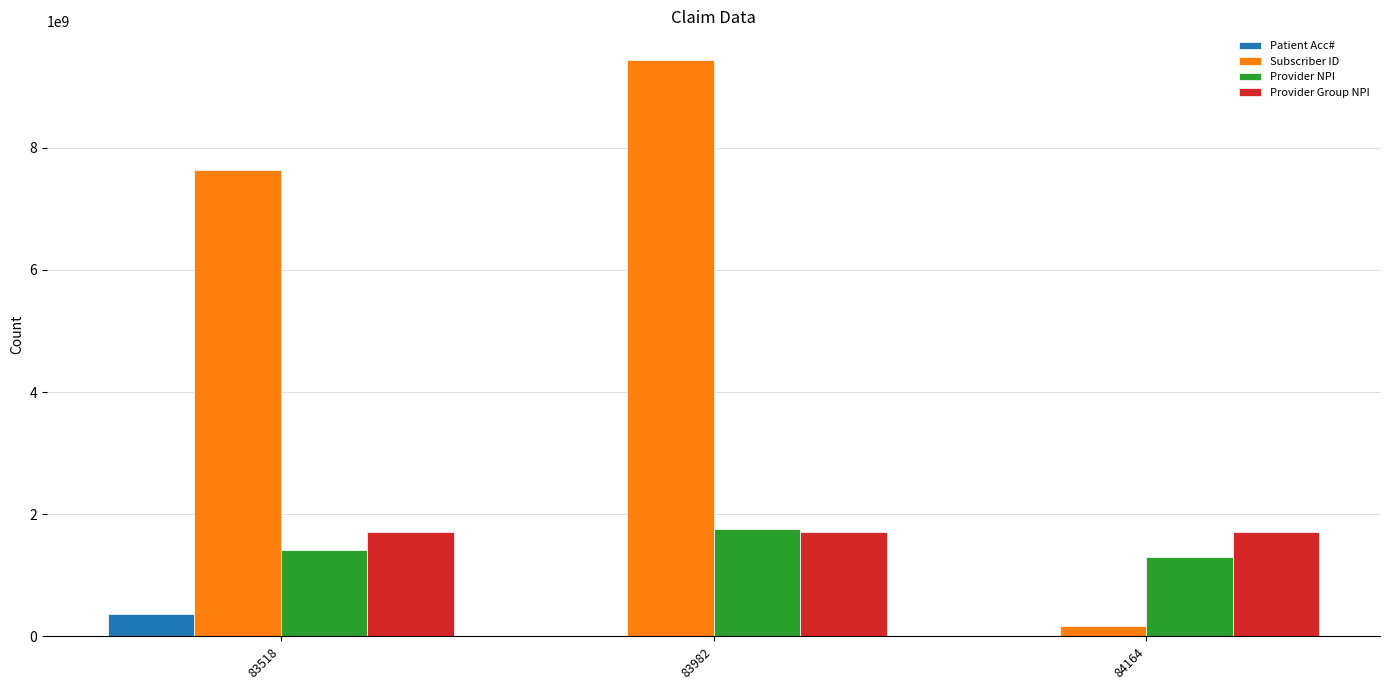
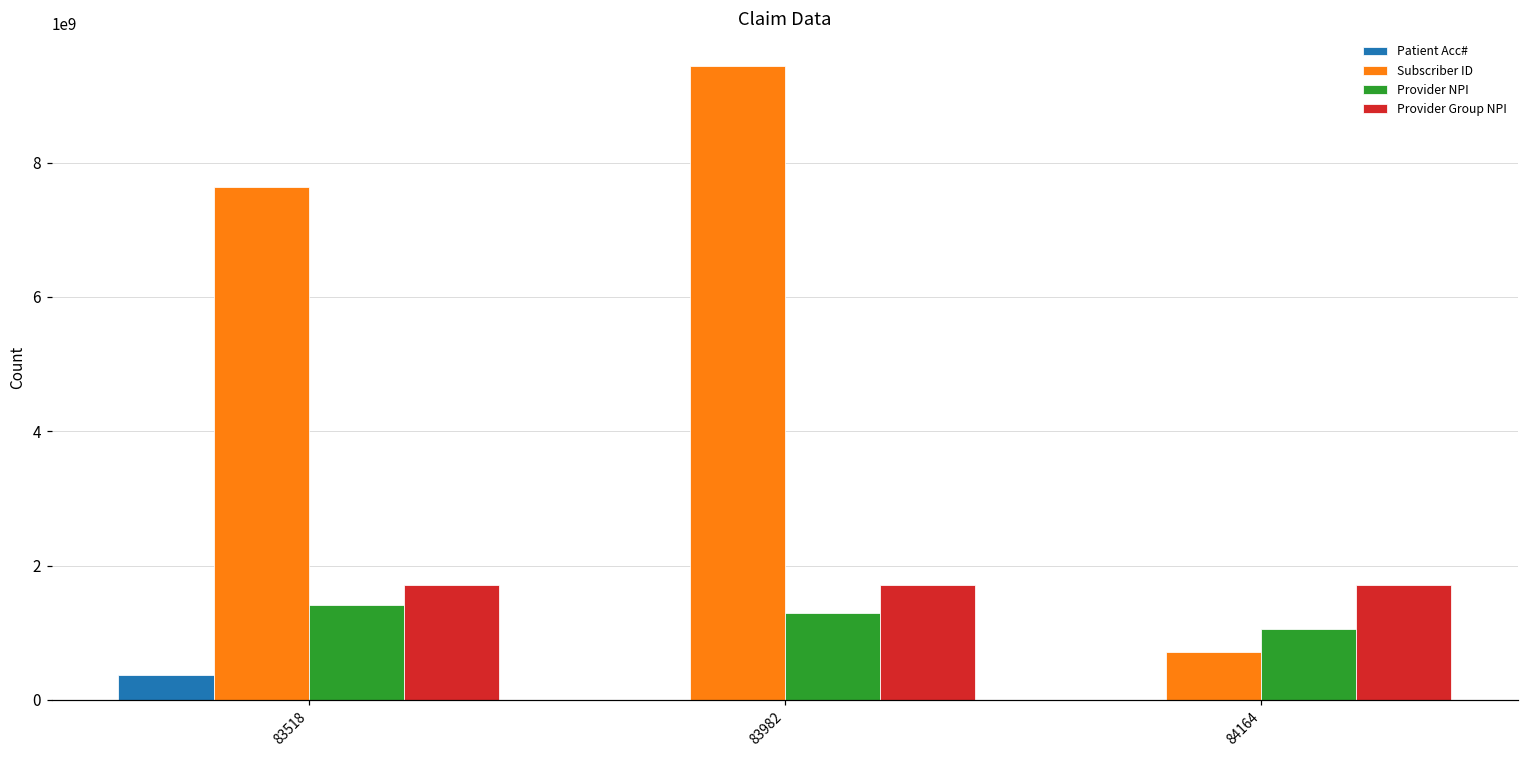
  {
    "Patient Acc#": {
      "83518": 400000000
    },
    "Subscriber ID": {
      "83518": 7600000000,
      "83982": 9400000000,
-     "84164": 200000000
+     "84164": 700000000
    },
    "Provider NPI": {
      "83518": 1400000000,
-     "83982": 1800000000,
-     "84164": 1300000000
+     "83982": 1300000000,
+     "84164": 1100000000
    },
    "Provider Group NPI": {
      "83518": 1700000000,
      "83982": 1700000000,
      "84164": 1700000000
    }
  }
